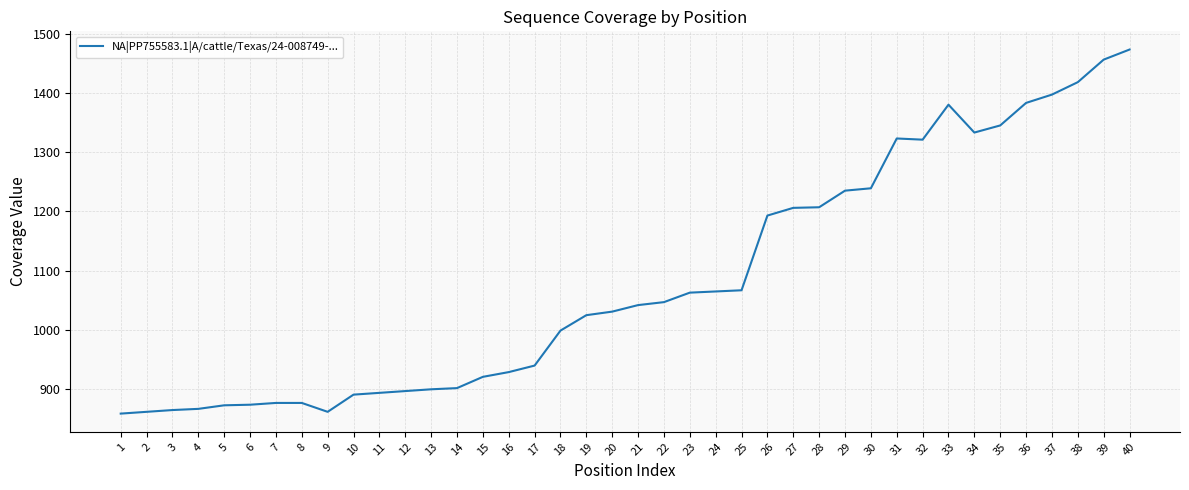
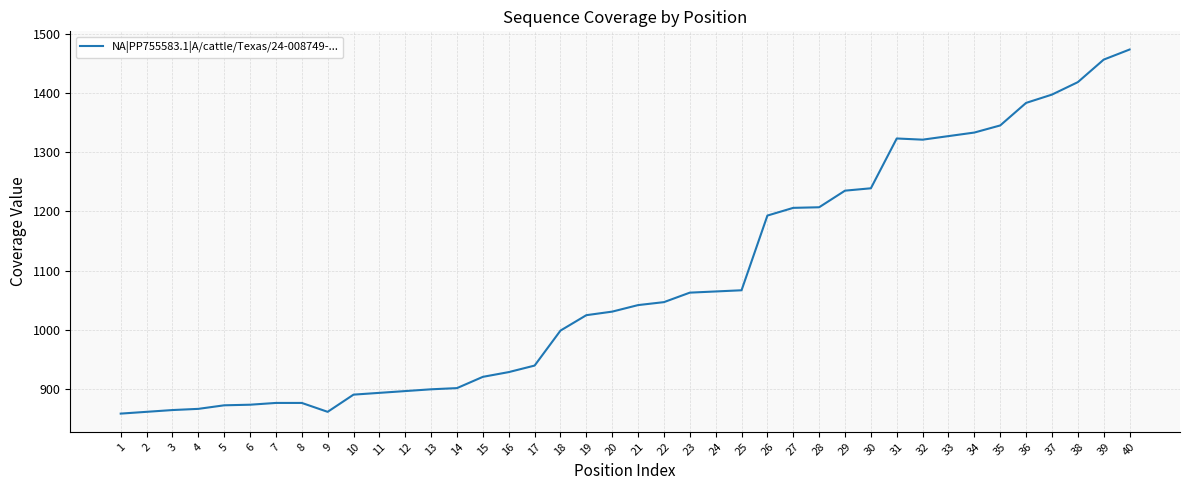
  {
    "1": 860,
    "2": 860,
    "3": 870,
    "4": 870,
    "5": 870,
    "6": 870,
    "7": 880,
    "8": 880,
    "9": 860,
    "10": 890,
    "11": 890,
    "12": 900,
    "13": 900,
    "14": 900,
    "15": 920,
    "16": 930,
    "17": 940,
    "18": 1000,
    "19": 1030,
    "20": 1030,
    "21": 1040,
    "22": 1050,
    "23": 1060,
    "24": 1070,
    "25": 1070,
    "26": 1190,
    "27": 1210,
    "28": 1210,
    "29": 1240,
    "30": 1240,
    "31": 1320,
    "32": 1320,
-   "33": 1380,
+   "33": 1330,
    "34": 1330,
    "35": 1350,
    "36": 1380,
    "37": 1400,
    "38": 1420,
    "39": 1460,
    "40": 1470
  }
